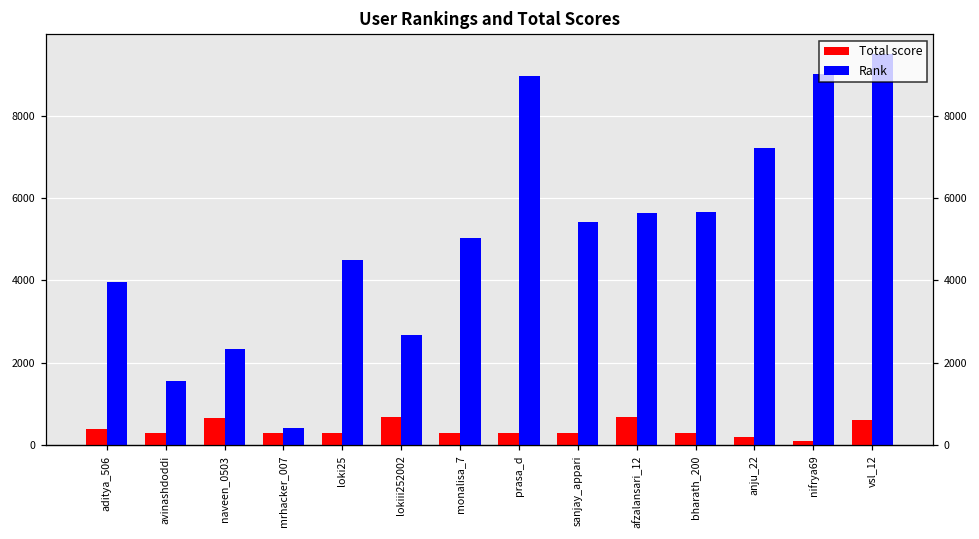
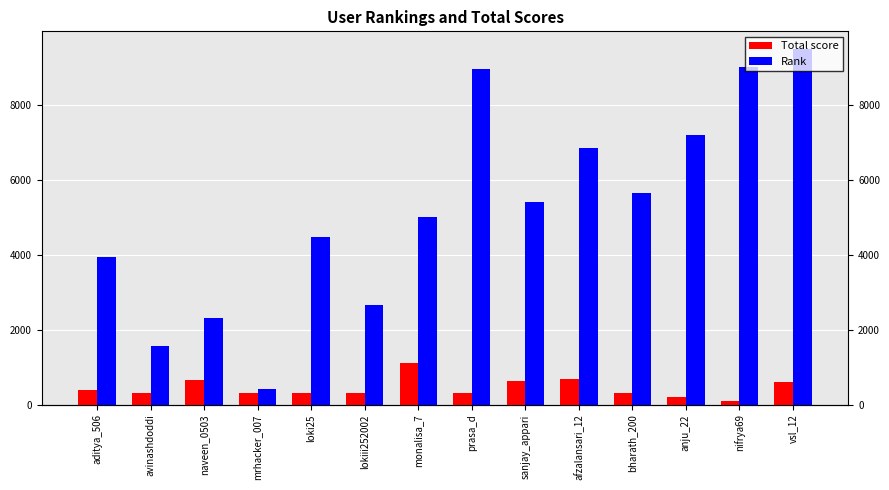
  {
    "Total score": {
      "aditya_506": 400,
      "avinashdoddi": 300,
      "naveen_0503": 700,
      "mrhacker_007": 300,
      "loki25": 300,
-     "lokiii252002": 700,
-     "monalisa_7": 300,
+     "lokiii252002": 300,
+     "monalisa_7": 1100,
      "prasa_d": 300,
-     "sanjay_appari": 300,
+     "sanjay_appari": 600,
      "afzalansari_12": 700,
      "bharath_200": 300,
      "anju_22": 200,
      "nifrya69": 100,
      "vsl_12": 600
    },
    "Rank": {
      "aditya_506": 4000,
      "avinashdoddi": 1600,
      "naveen_0503": 2300,
      "mrhacker_007": 400,
      "loki25": 4500,
      "lokiii252002": 2700,
      "monalisa_7": 5000,
      "prasa_d": 9000,
      "sanjay_appari": 5400,
-     "afzalansari_12": 5600,
+     "afzalansari_12": 6900,
      "bharath_200": 5700,
      "anju_22": 7200
    }
  }
